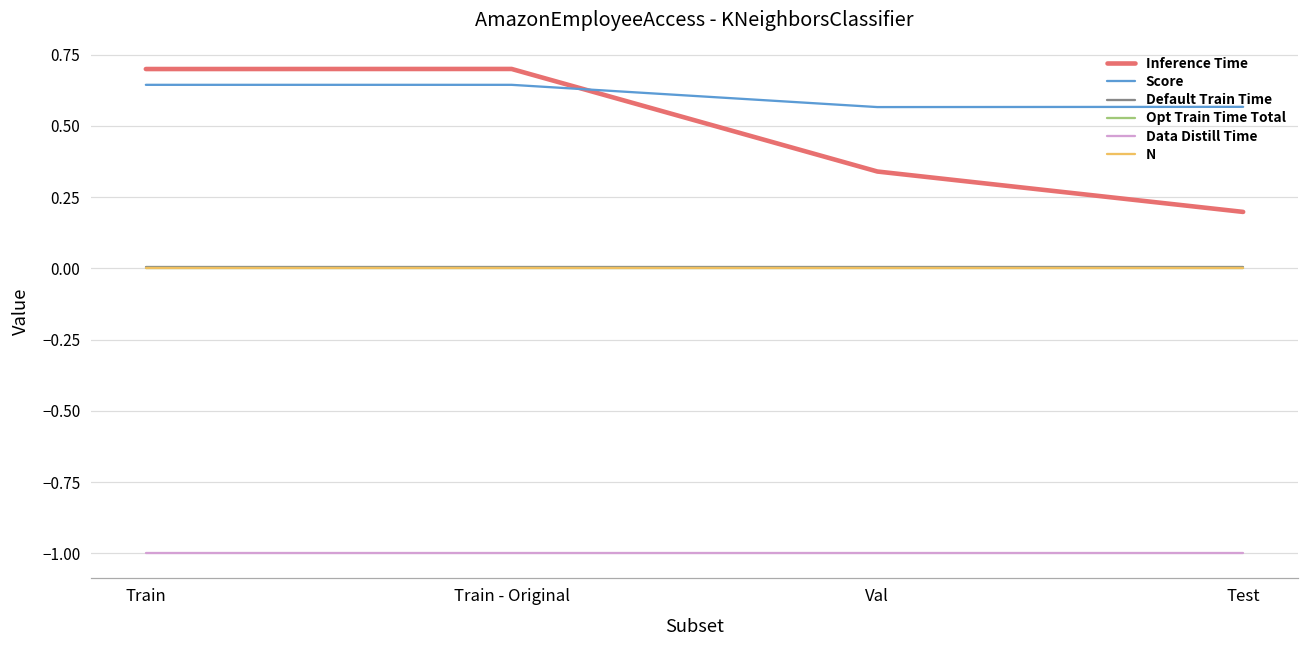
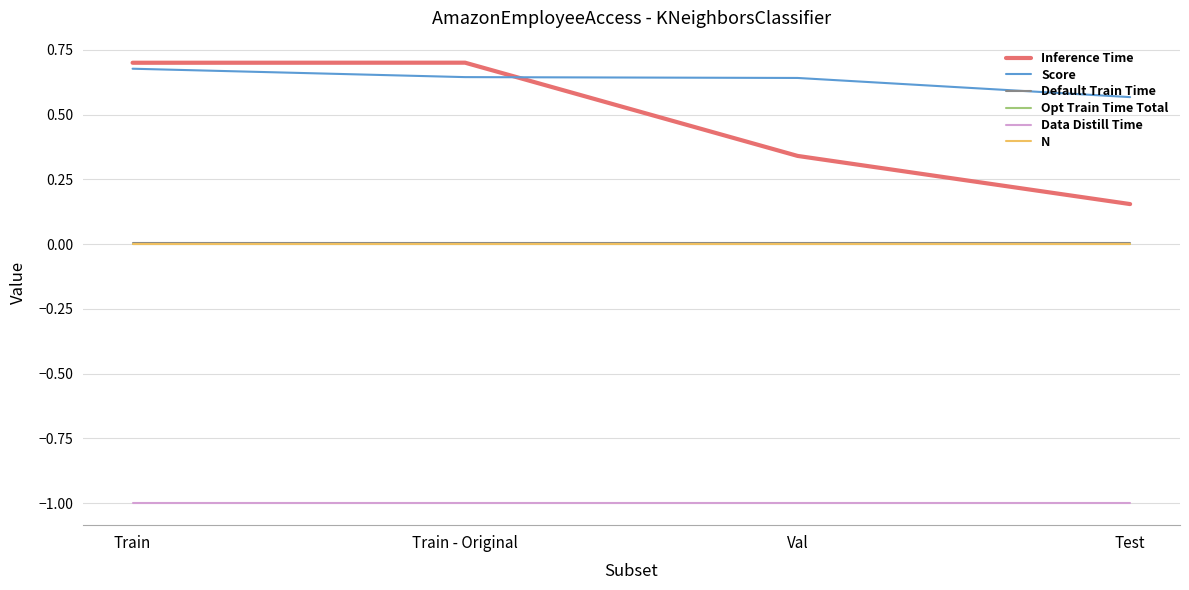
  {
    "Inference Time": {
      "Train": 0.70,
      "Train - Original": 0.70,
      "Val": 0.34,
-     "Test": 0.20
+     "Test": 0.15
    },
    "Score": {
-     "Train": 0.64,
+     "Train": 0.68,
      "Train - Original": 0.64,
-     "Val": 0.57,
+     "Val": 0.64,
      "Test": 0.57
    },
    "Data Distill Time": {
      "Train": -1.00,
      "Train - Original": -1.00,
      "Val": -1.00,
      "Test": -1.00
    }
  }
